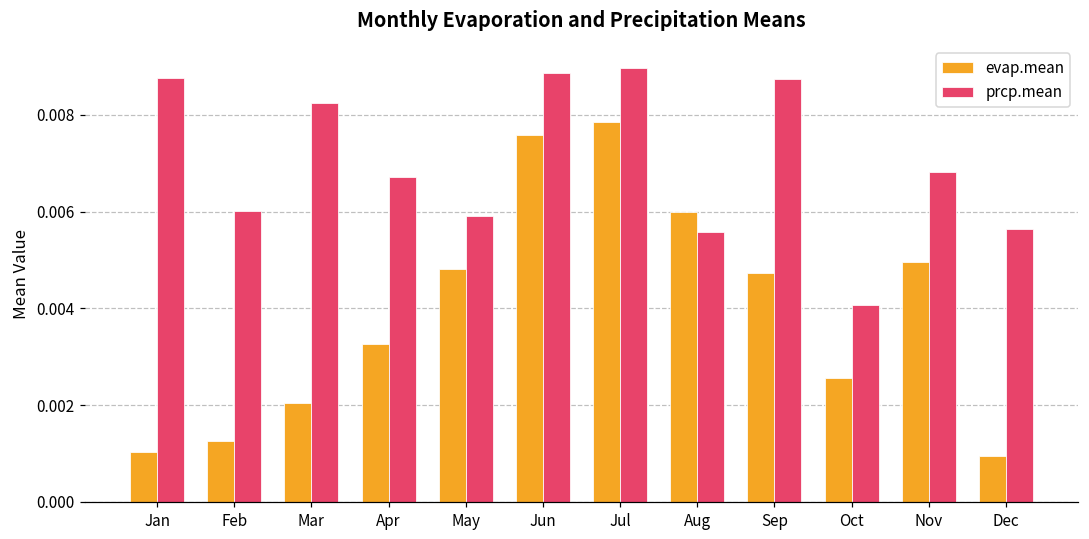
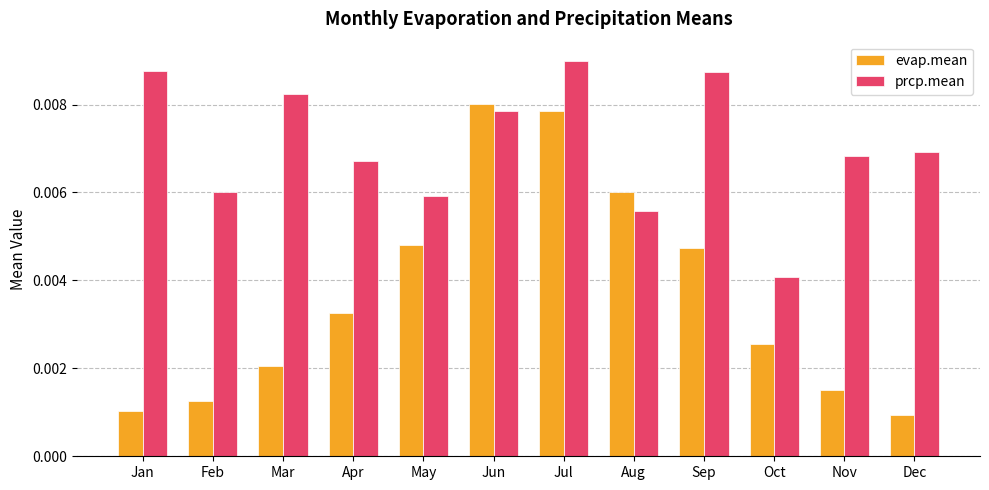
  {
    "evap.mean": {
      "Jan": 0.0010,
      "Feb": 0.0013,
      "Mar": 0.0021,
      "Apr": 0.0033,
      "May": 0.0048,
-     "Jun": 0.0076,
+     "Jun": 0.0080,
      "Jul": 0.0079,
      "Aug": 0.0060,
      "Sep": 0.0047,
      "Oct": 0.0026,
-     "Nov": 0.0050,
+     "Nov": 0.0015,
      "Dec": 0.0009
    },
    "prcp.mean": {
      "Jan": 0.0088,
      "Feb": 0.0060,
      "Mar": 0.0082,
      "Apr": 0.0067,
      "May": 0.0059,
-     "Jun": 0.0089,
+     "Jun": 0.0079,
      "Jul": 0.0090,
      "Aug": 0.0056,
      "Sep": 0.0088,
      "Oct": 0.0041,
      "Nov": 0.0068,
-     "Dec": 0.0057
+     "Dec": 0.0069
    }
  }
